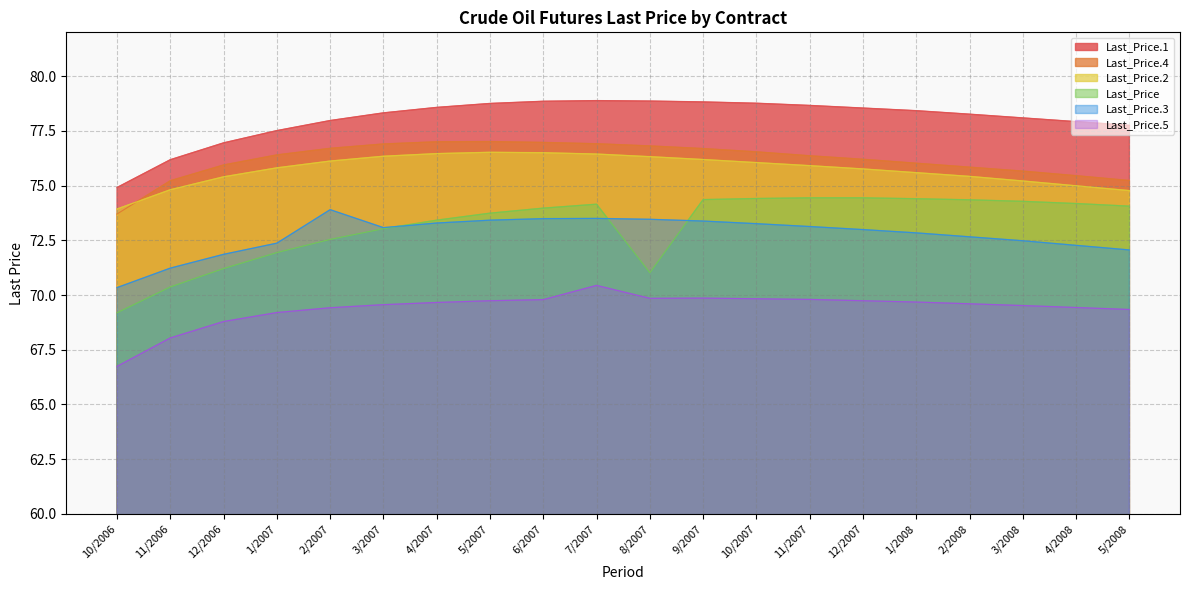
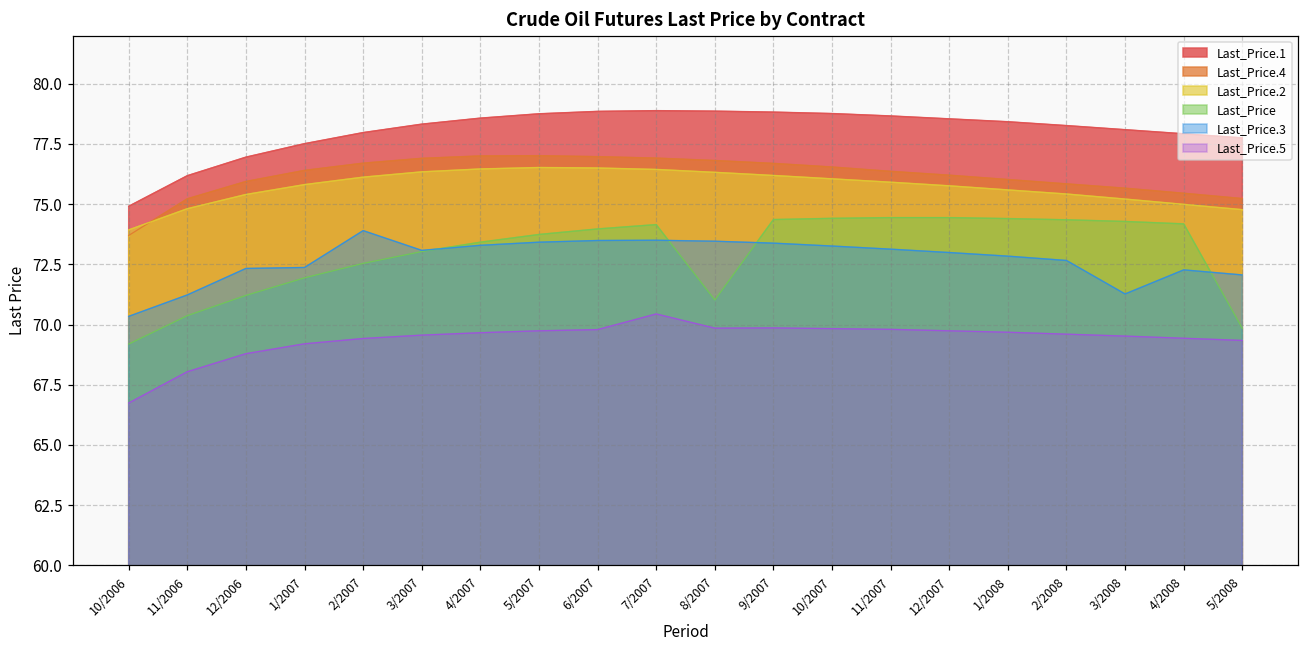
  {
    "Last_Price.2": {
      "10/2006": 73.9,
      "11/2006": 74.8,
      "12/2006": 75.4,
      "1/2007": 75.8,
      "2/2007": 76.1,
      "3/2007": 76.3,
      "4/2007": 76.5,
      "5/2007": 76.5,
      "6/2007": 76.5,
      "7/2007": 76.4,
      "8/2007": 76.3,
      "9/2007": 76.2,
      "10/2007": 76.1,
      "11/2007": 75.9,
      "12/2007": 75.8,
      "1/2008": 75.6,
      "2/2008": 75.4,
      "3/2008": 75.2,
      "4/2008": 75.0,
      "5/2008": 74.8
    },
    "Last_Price": {
      "10/2006": 69.2,
      "11/2006": 70.4,
      "12/2006": 71.2,
      "1/2007": 71.9,
      "2/2007": 72.5,
      "4/2007": 73.4,
      "5/2007": 73.7,
      "6/2007": 74.0,
      "7/2007": 74.2,
      "8/2007": 71.0,
      "9/2007": 74.4,
      "10/2007": 74.4,
      "11/2007": 74.4,
      "12/2007": 74.4,
      "1/2008": 74.4,
      "2/2008": 74.4,
      "3/2008": 74.3,
      "4/2008": 74.2,
-     "5/2008": 74.1
+     "5/2008": 69.8
    },
    "Last_Price.3": {
      "10/2006": 70.3,
      "11/2006": 71.2,
-     "12/2006": 71.9,
+     "12/2006": 72.3,
      "1/2007": 72.4,
      "2/2007": 73.9,
      "4/2007": 73.3,
      "5/2007": 73.4,
      "6/2007": 73.5,
      "7/2007": 73.5,
      "8/2007": 73.5,
      "9/2007": 73.4,
      "10/2007": 73.3,
      "11/2007": 73.1,
      "12/2007": 73.0,
      "1/2008": 72.8,
      "2/2008": 72.7,
-     "3/2008": 72.5,
+     "3/2008": 71.3,
      "4/2008": 72.3,
      "5/2008": 72.1
    },
    "Last_Price.5": {
      "10/2006": 66.7,
      "11/2006": 68.0,
      "12/2006": 68.8,
      "1/2007": 69.2,
      "2/2007": 69.4,
      "3/2007": 69.6,
      "4/2007": 69.7,
      "5/2007": 69.7,
      "6/2007": 69.8,
      "7/2007": 70.4,
      "8/2007": 69.9,
      "9/2007": 69.9,
      "10/2007": 69.8,
      "11/2007": 69.8,
      "12/2007": 69.7,
      "1/2008": 69.7,
      "2/2008": 69.6,
      "3/2008": 69.5,
      "4/2008": 69.4,
      "5/2008": 69.3
    }
  }
